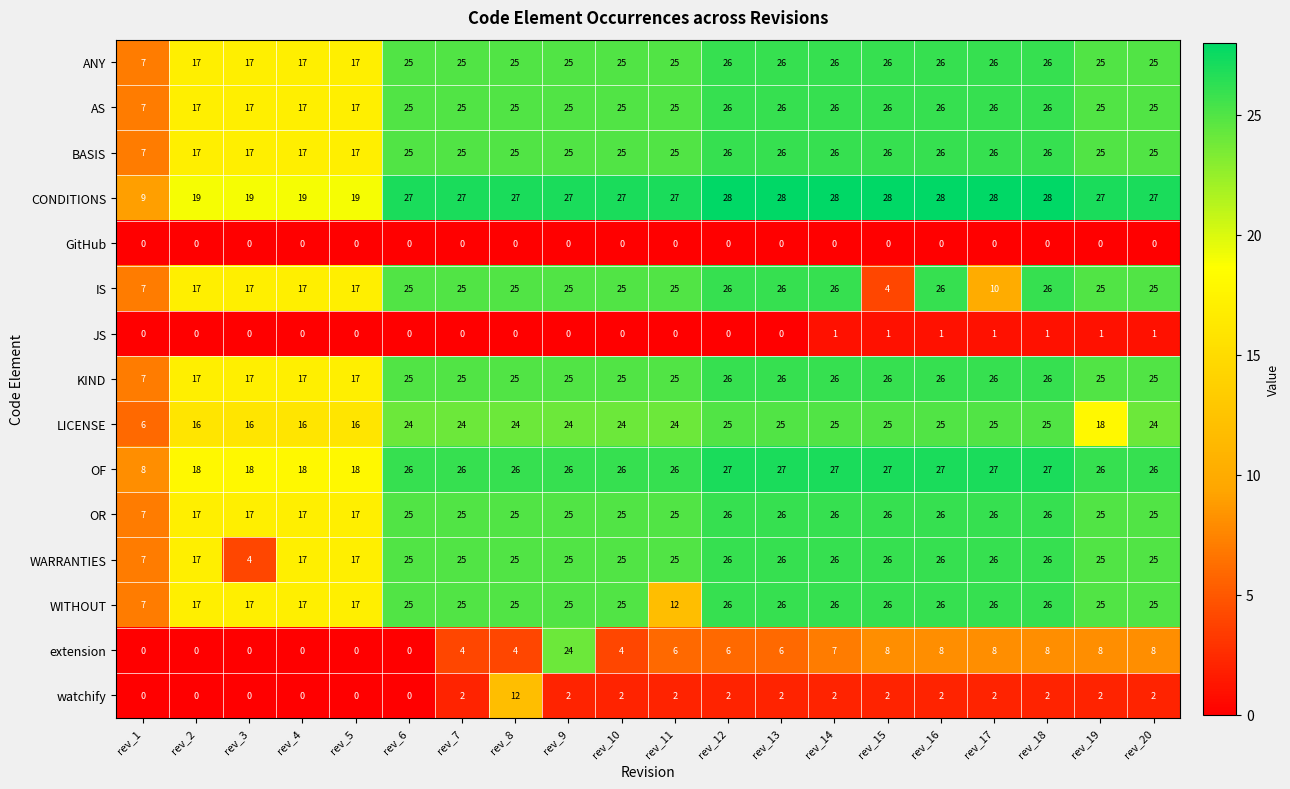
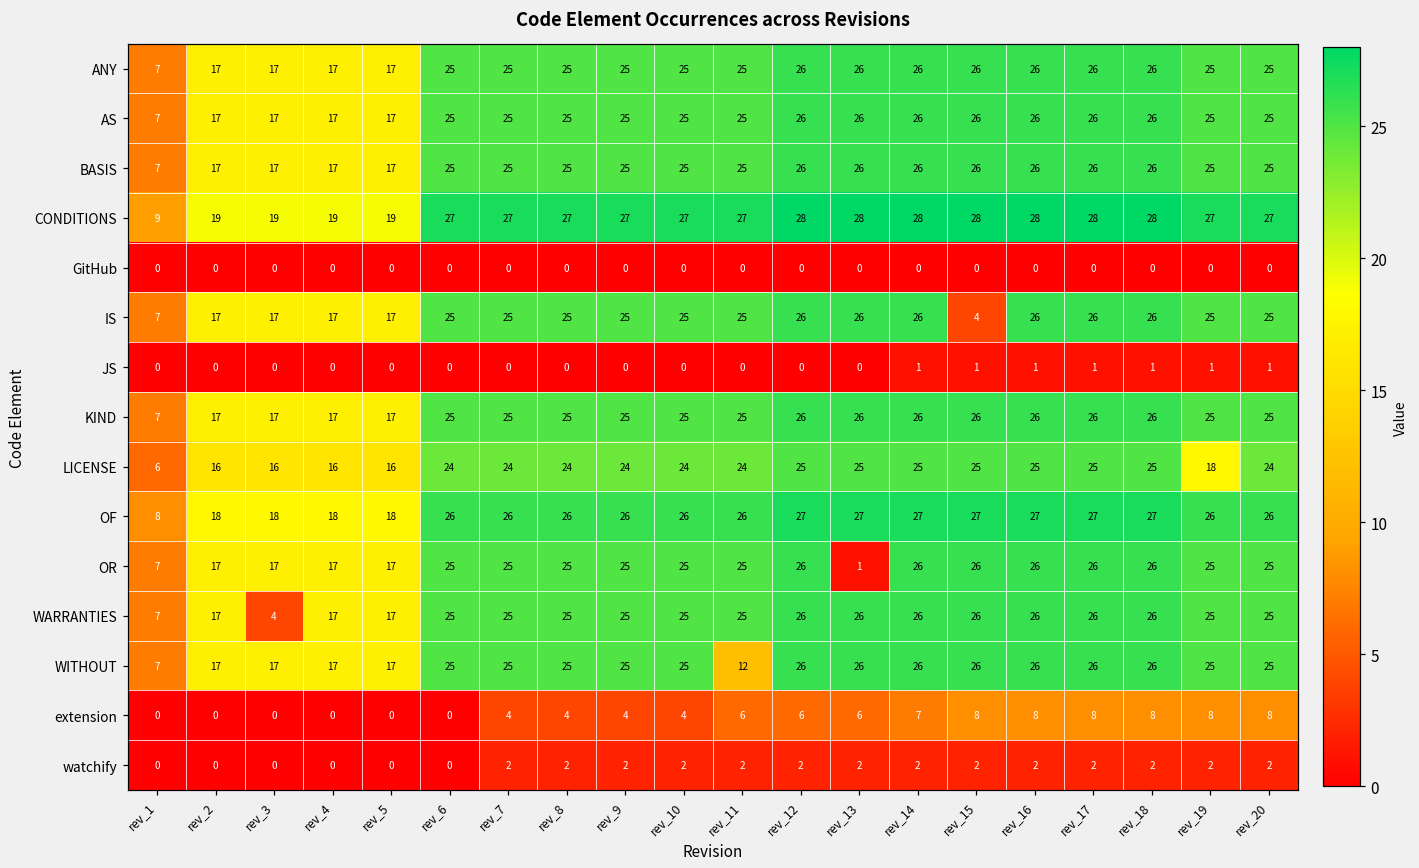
  {
    "IS": {
      "rev_1": 7,
      "rev_2": 17,
      "rev_3": 17,
      "rev_4": 17,
      "rev_5": 17,
      "rev_6": 25,
      "rev_7": 25,
      "rev_8": 25,
      "rev_9": 25,
      "rev_10": 25,
      "rev_11": 25,
      "rev_12": 26,
      "rev_13": 26,
      "rev_14": 26,
      "rev_15": 4,
      "rev_16": 26,
-     "rev_17": 10,
+     "rev_17": 26,
      "rev_18": 26,
      "rev_19": 25,
      "rev_20": 25
    },
    "OR": {
      "rev_1": 7,
      "rev_2": 17,
      "rev_3": 17,
      "rev_4": 17,
      "rev_5": 17,
      "rev_6": 25,
      "rev_7": 25,
      "rev_8": 25,
      "rev_9": 25,
      "rev_10": 25,
      "rev_11": 25,
      "rev_12": 26,
-     "rev_13": 26,
+     "rev_13": 1,
      "rev_14": 26,
      "rev_15": 26,
      "rev_16": 26,
      "rev_17": 26,
      "rev_18": 26,
      "rev_19": 25,
      "rev_20": 25
    },
    "extension": {
      "rev_1": 0,
      "rev_2": 0,
      "rev_3": 0,
      "rev_4": 0,
      "rev_5": 0,
      "rev_6": 0,
      "rev_7": 4,
      "rev_8": 4,
-     "rev_9": 24,
+     "rev_9": 4,
      "rev_10": 4,
      "rev_11": 6,
      "rev_12": 6,
      "rev_13": 6,
      "rev_14": 7,
      "rev_15": 8,
      "rev_16": 8,
      "rev_17": 8,
      "rev_18": 8,
      "rev_19": 8,
      "rev_20": 8
    },
    "watchify": {
      "rev_1": 0,
      "rev_2": 0,
      "rev_3": 0,
      "rev_4": 0,
      "rev_5": 0,
      "rev_6": 0,
      "rev_7": 2,
-     "rev_8": 12,
+     "rev_8": 2,
      "rev_9": 2,
      "rev_10": 2,
      "rev_11": 2,
      "rev_12": 2,
      "rev_13": 2,
      "rev_14": 2,
      "rev_15": 2,
      "rev_16": 2,
      "rev_17": 2,
      "rev_18": 2,
      "rev_19": 2,
      "rev_20": 2
    }
  }
